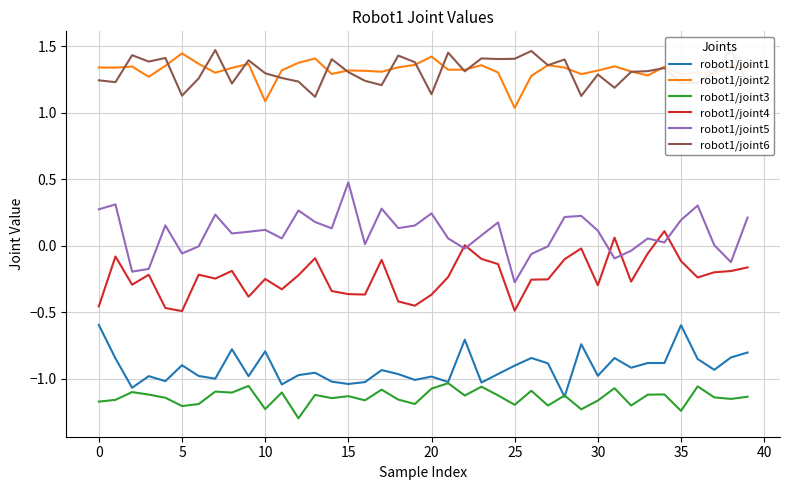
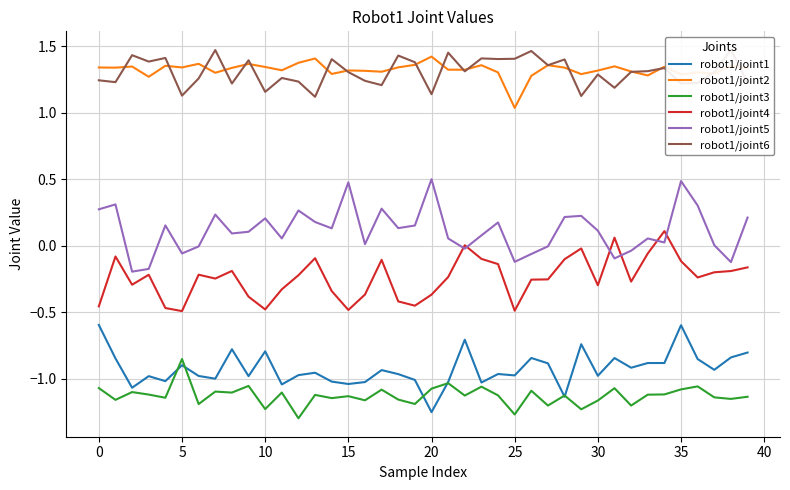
  {
    "robot1/joint1": {
      "0": -0.59,
      "5": -0.90,
      "10": -0.79,
      "15": -1.04,
-     "20": -0.98,
-     "25": -0.90,
+     "20": -1.25,
+     "25": -0.97,
      "30": -0.98,
      "35": -0.60
    },
    "robot1/joint2": {
      "0": 1.34,
-     "5": 1.45,
-     "10": 1.09,
+     "5": 1.34,
+     "10": 1.35,
      "20": 1.42,
      "25": 1.04,
      "30": 1.32
    },
    "robot1/joint3": {
-     "0": -1.17,
-     "5": -1.20,
+     "0": -1.07,
+     "5": -0.85,
      "10": -1.23,
      "15": -1.13,
      "20": -1.07,
-     "25": -1.19,
+     "25": -1.27,
      "30": -1.16,
-     "35": -1.24
+     "35": -1.08
    },
    "robot1/joint4": {
      "0": -0.45,
      "5": -0.49,
-     "10": -0.25,
-     "15": -0.36,
+     "10": -0.48,
+     "15": -0.48,
      "20": -0.37,
      "25": -0.49,
      "30": -0.30,
      "35": -0.11
    },
    "robot1/joint5": {
      "0": 0.28,
      "5": -0.06,
-     "10": 0.12,
+     "10": 0.21,
      "15": 0.48,
-     "20": 0.24,
-     "25": -0.27,
+     "20": 0.50,
+     "25": -0.12,
      "30": 0.11,
-     "35": 0.19
+     "35": 0.49
    },
    "robot1/joint6": {
      "0": 1.25,
      "5": 1.13,
-     "10": 1.30,
+     "10": 1.16,
      "20": 1.14,
      "25": 1.41,
      "30": 1.29
    }
  }
